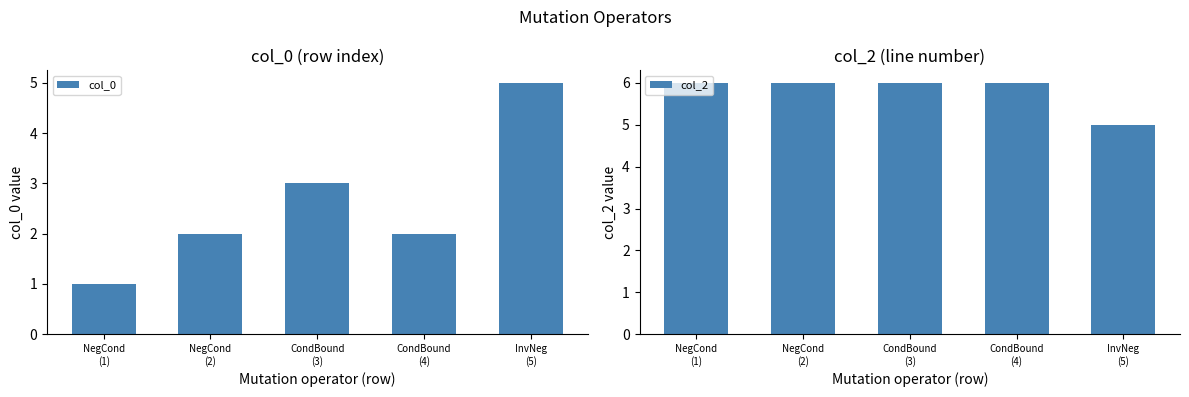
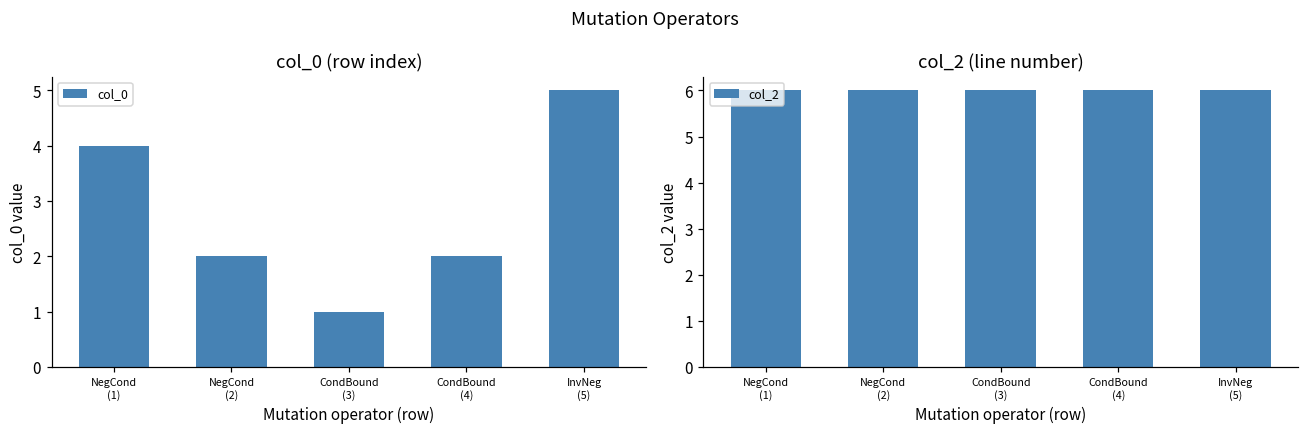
  {
    "col_0 (row index)": {
-     "NegCond (1)": 1,
+     "NegCond (1)": 4,
      "NegCond (2)": 2,
-     "CondBound (3)": 3,
+     "CondBound (3)": 1,
      "CondBound (4)": 2,
      "InvNeg (5)": 5
    },
    "col_2 (line number)": {
      "NegCond (2)": 6,
      "CondBound (3)": 6,
      "CondBound (4)": 6,
-     "InvNeg (5)": 5
+     "InvNeg (5)": 6
    }
  }
